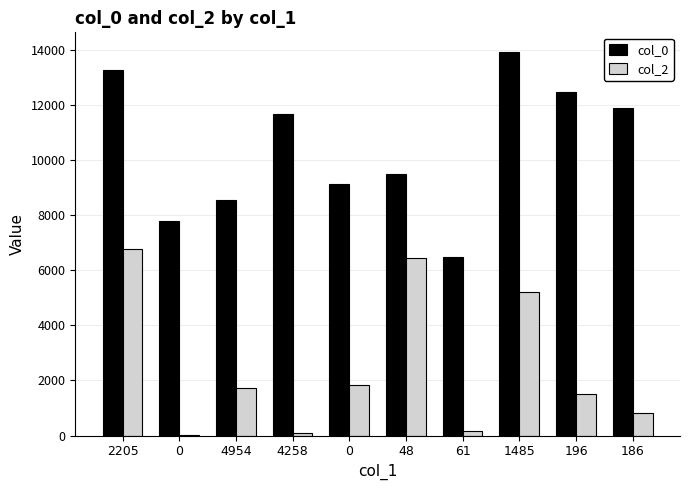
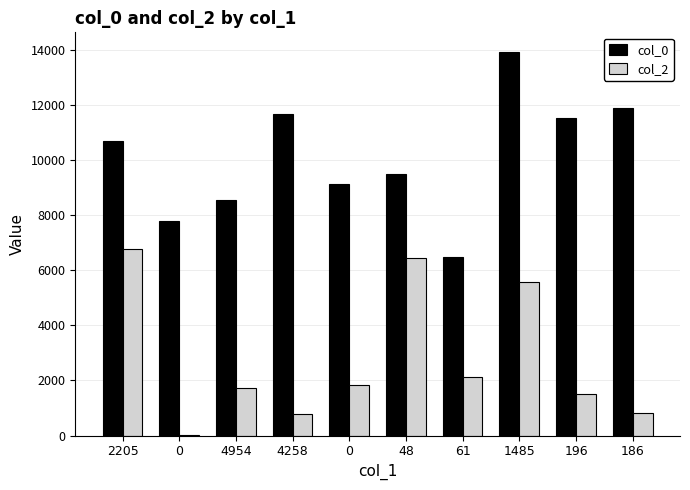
  {
    "col_0": {
-     "2205": 13300,
+     "2205": 10700,
      "4954": 8600,
      "4258": 11700,
      "48": 9500,
      "61": 6500,
      "1485": 13900,
-     "196": 12500,
+     "196": 11500,
      "186": 11900
    },
    "col_2": {
      "2205": 6800,
      "4954": 1700,
-     "4258": 100,
+     "4258": 800,
      "48": 6400,
-     "61": 200,
-     "1485": 5200,
+     "61": 2100,
+     "1485": 5600,
      "196": 1500,
      "186": 800
    }
  }
